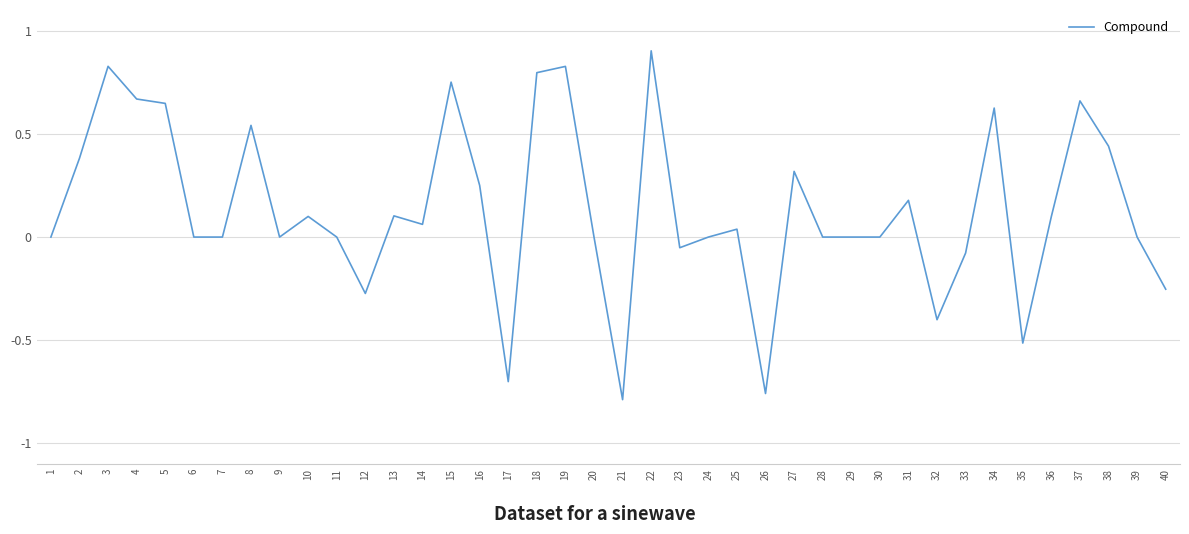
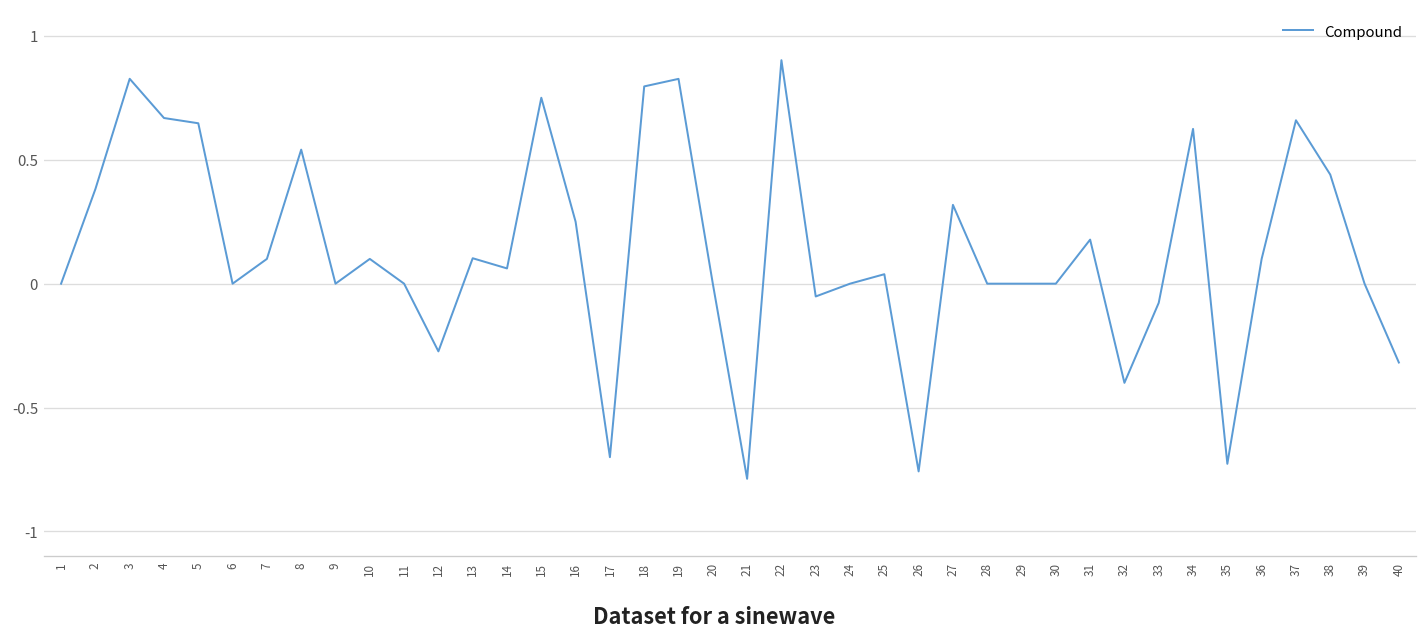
  {
    "1": 0.00,
    "2": 0.38,
    "3": 0.83,
    "4": 0.67,
    "5": 0.65,
    "6": 0.00,
-   "7": 0.0,
+   "7": 0.1,
    "8": 0.54,
    "9": 0.00,
    "10": 0.10,
    "11": 0.00,
    "12": -0.27,
    "13": 0.10,
    "14": 0.06,
    "15": 0.75,
    "16": 0.25,
    "17": -0.70,
    "18": 0.80,
    "19": 0.83,
    "20": 0.00,
    "21": -0.79,
    "22": 0.90,
    "23": -0.05,
    "24": 0.00,
    "25": 0.04,
    "26": -0.76,
    "27": 0.32,
    "28": 0.00,
    "29": 0.00,
    "30": 0.00,
    "31": 0.18,
    "32": -0.40,
    "33": -0.08,
    "34": 0.62,
-   "35": -0.51,
+   "35": -0.73,
    "36": 0.10,
    "37": 0.66,
    "38": 0.44,
    "39": 0.00,
-   "40": -0.25
+   "40": -0.32
  }
